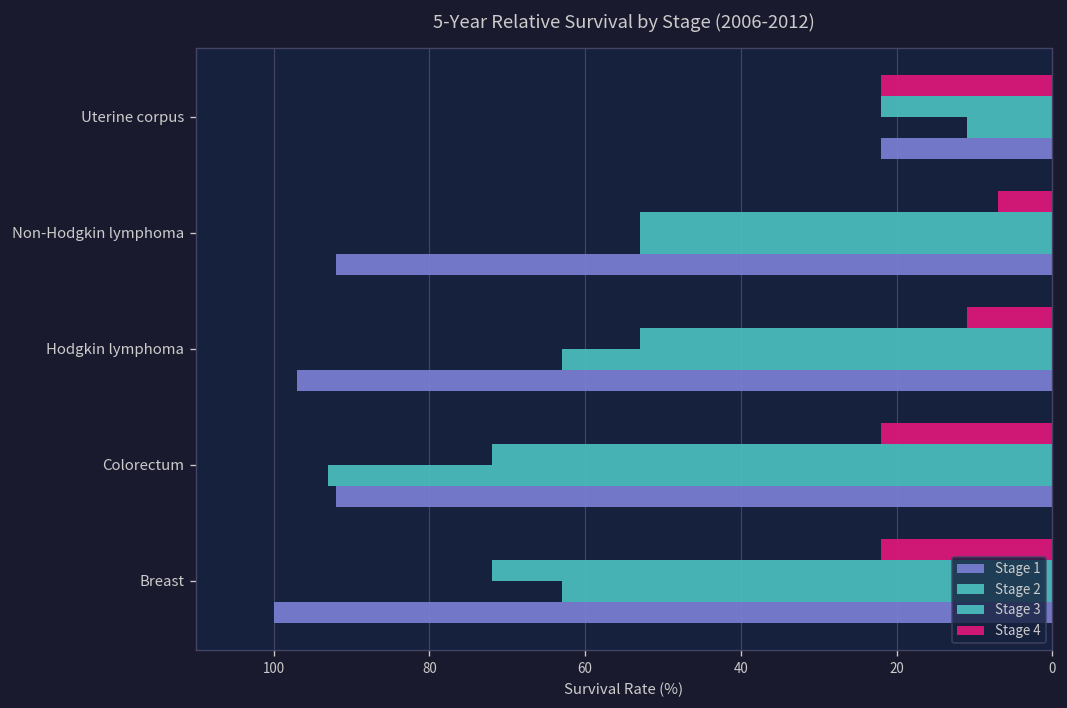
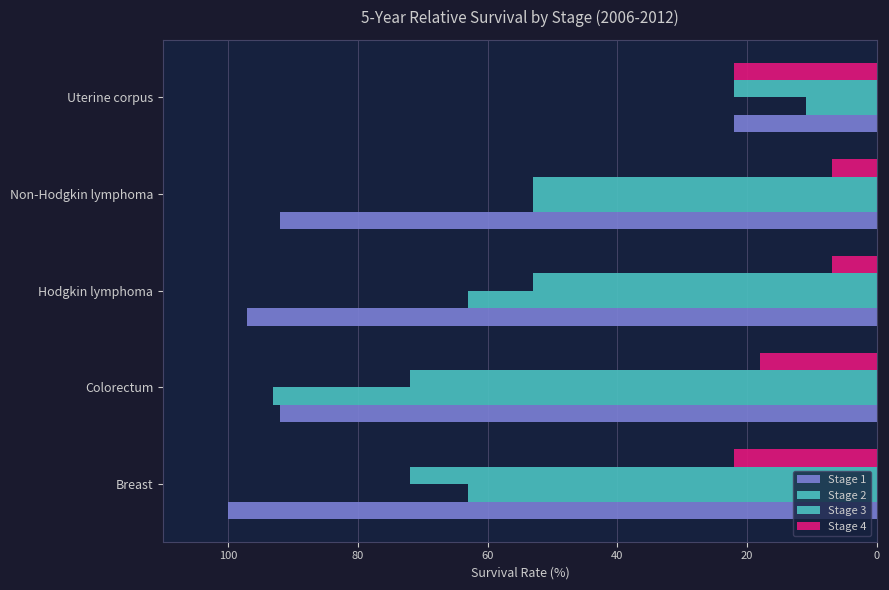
  {
    "Stage 1": {
      "Uterine corpus": 22,
      "Non-Hodgkin lymphoma": 92,
      "Hodgkin lymphoma": 97,
      "Colorectum": 92,
      "Breast": 100
    },
    "Stage 4": {
      "Uterine corpus": 22,
      "Non-Hodgkin lymphoma": 7,
-     "Hodgkin lymphoma": 11,
-     "Colorectum": 22,
+     "Hodgkin lymphoma": 7,
+     "Colorectum": 18,
      "Breast": 22
    }
  }
